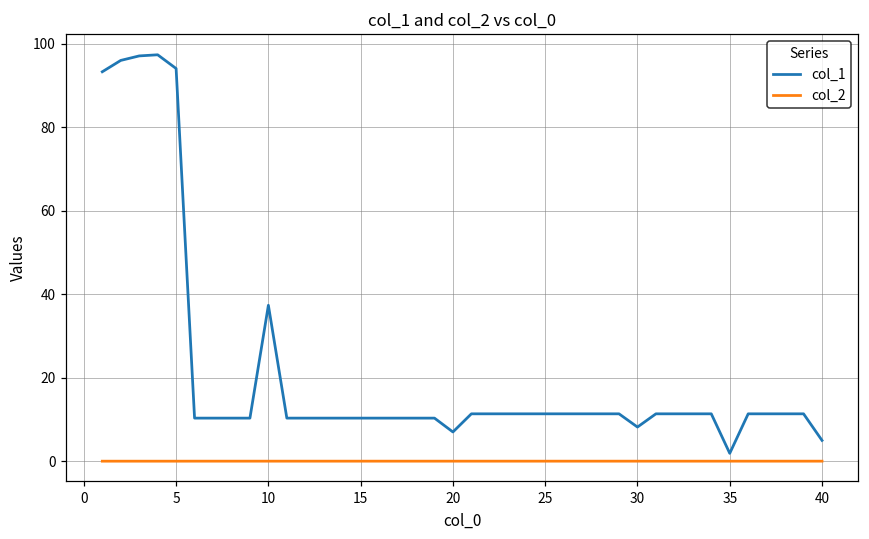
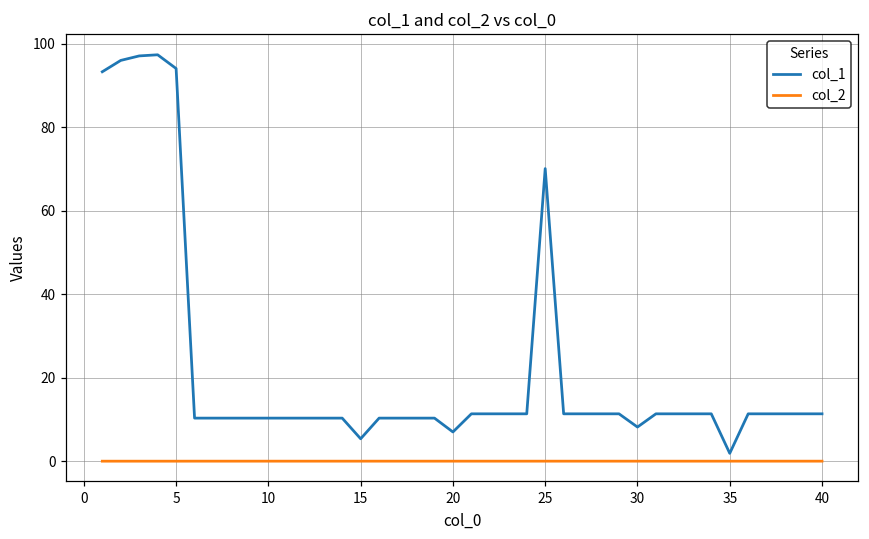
  {
    "col_1": {
      "5": 94,
-     "10": 37,
-     "15": 10,
+     "10": 10,
+     "15": 5,
      "20": 7,
-     "25": 11,
+     "25": 70,
      "30": 8,
      "35": 2,
-     "40": 5
+     "40": 11
    },
    "col_2": {
      "5": 0,
      "10": 0,
      "15": 0,
      "20": 0,
      "25": 0,
      "30": 0,
      "35": 0,
      "40": 0
    }
  }
